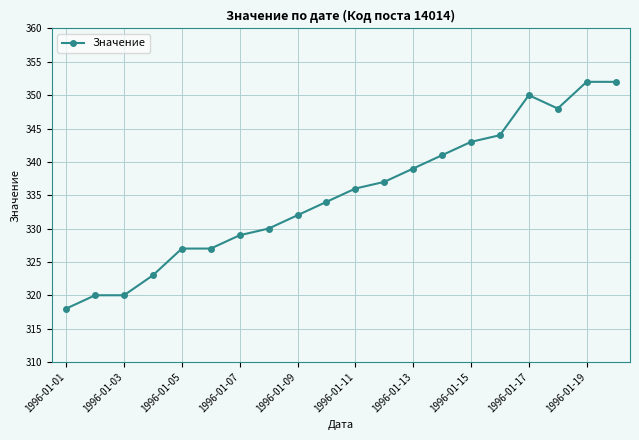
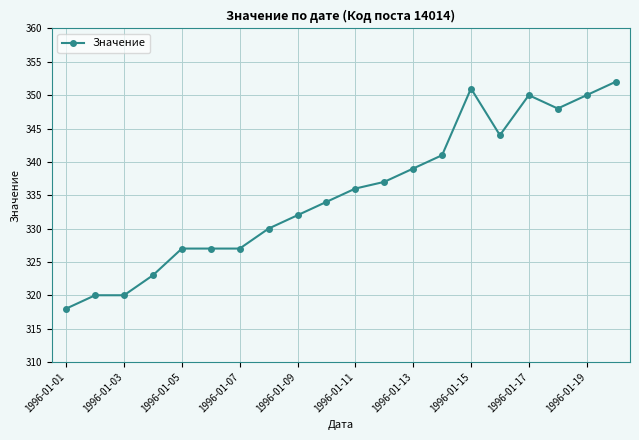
  {
    "1996-01-01": 318,
    "1996-01-03": 320,
    "1996-01-05": 327,
-   "1996-01-07": 329,
+   "1996-01-07": 327,
    "1996-01-09": 332,
    "1996-01-11": 336,
    "1996-01-13": 339,
-   "1996-01-15": 343,
+   "1996-01-15": 351,
    "1996-01-17": 350,
-   "1996-01-19": 352
+   "1996-01-19": 350
  }
